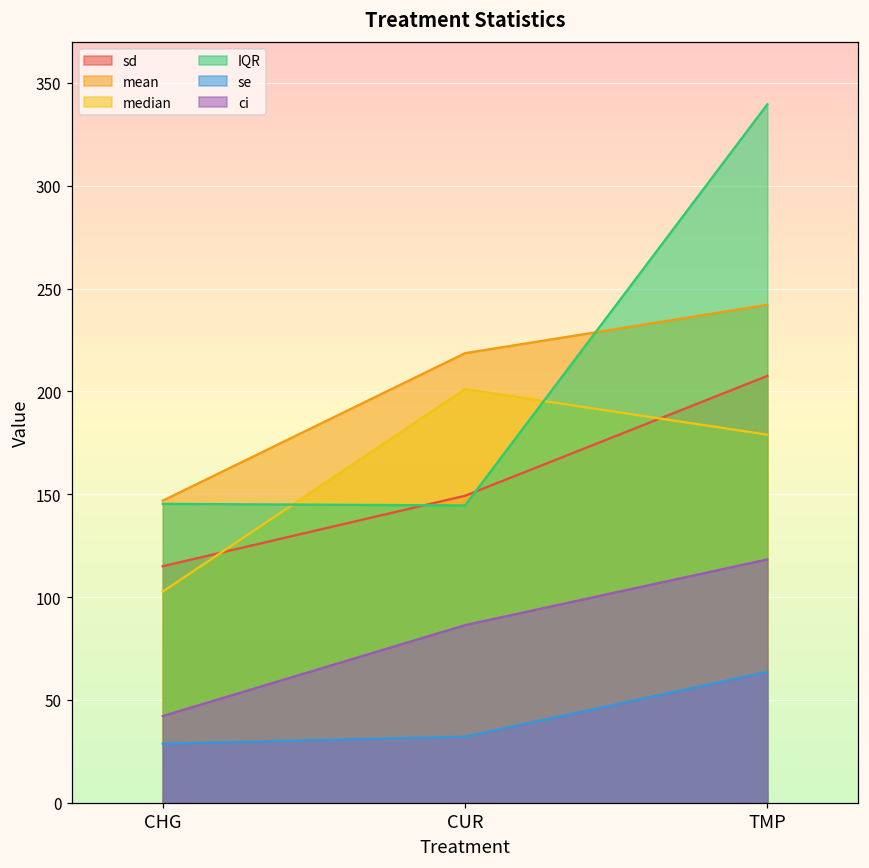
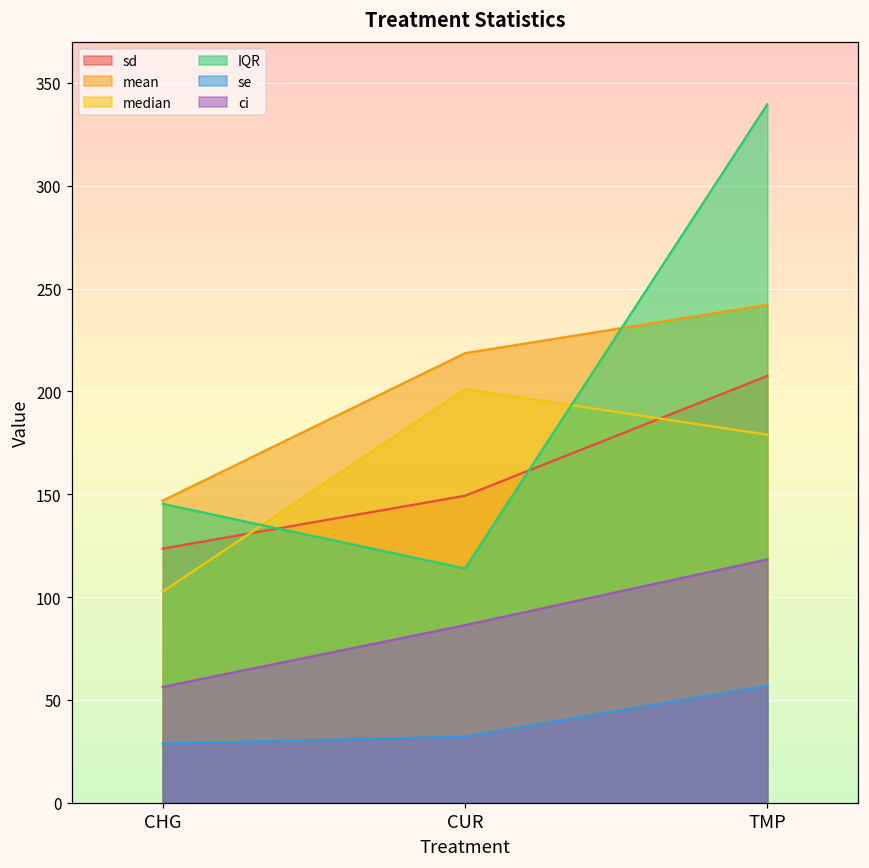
  {
    "sd": {
-     "CHG": 115,
+     "CHG": 124,
      "CUR": 149,
      "TMP": 208
    },
    "IQR": {
      "CHG": 145,
-     "CUR": 145,
+     "CUR": 114,
      "TMP": 340
    },
    "se": {
      "CHG": 29,
      "CUR": 32,
-     "TMP": 64
+     "TMP": 57
    },
    "ci": {
-     "CHG": 42,
+     "CHG": 56,
      "CUR": 86,
      "TMP": 118
    }
  }
